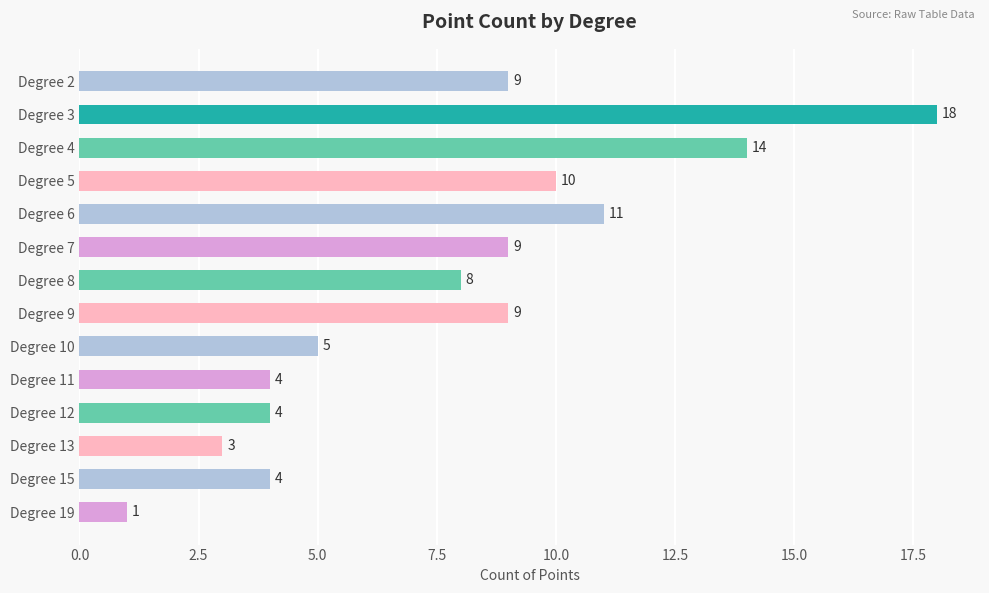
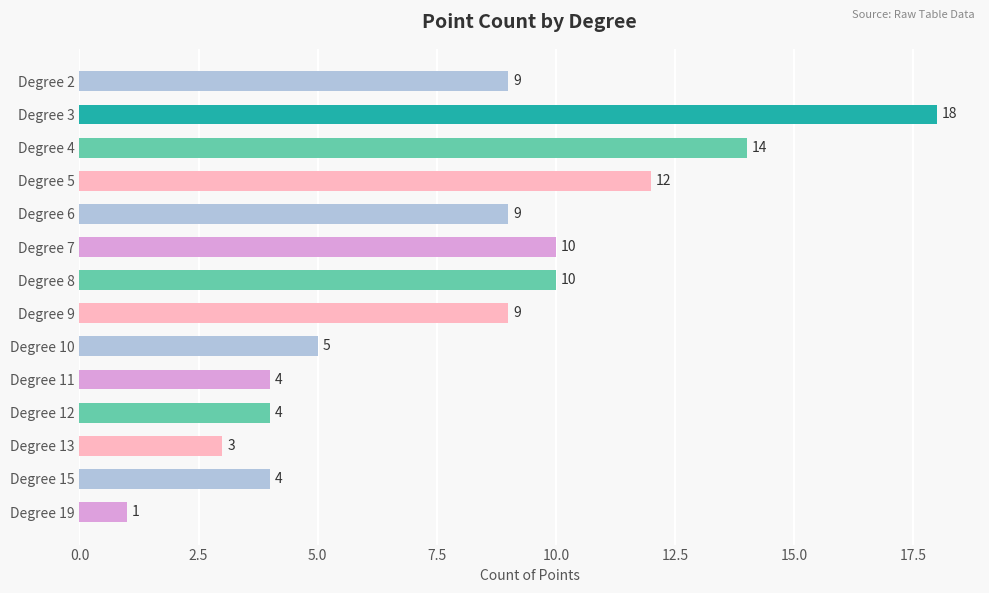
  {
    "Degree 2": 9,
    "Degree 3": 18,
    "Degree 4": 14,
-   "Degree 5": 10,
-   "Degree 6": 11,
-   "Degree 7": 9,
-   "Degree 8": 8,
+   "Degree 5": 12,
+   "Degree 6": 9,
+   "Degree 7": 10,
+   "Degree 8": 10,
    "Degree 9": 9,
    "Degree 10": 5,
    "Degree 11": 4,
    "Degree 12": 4,
    "Degree 13": 3,
    "Degree 15": 4,
    "Degree 19": 1
  }
